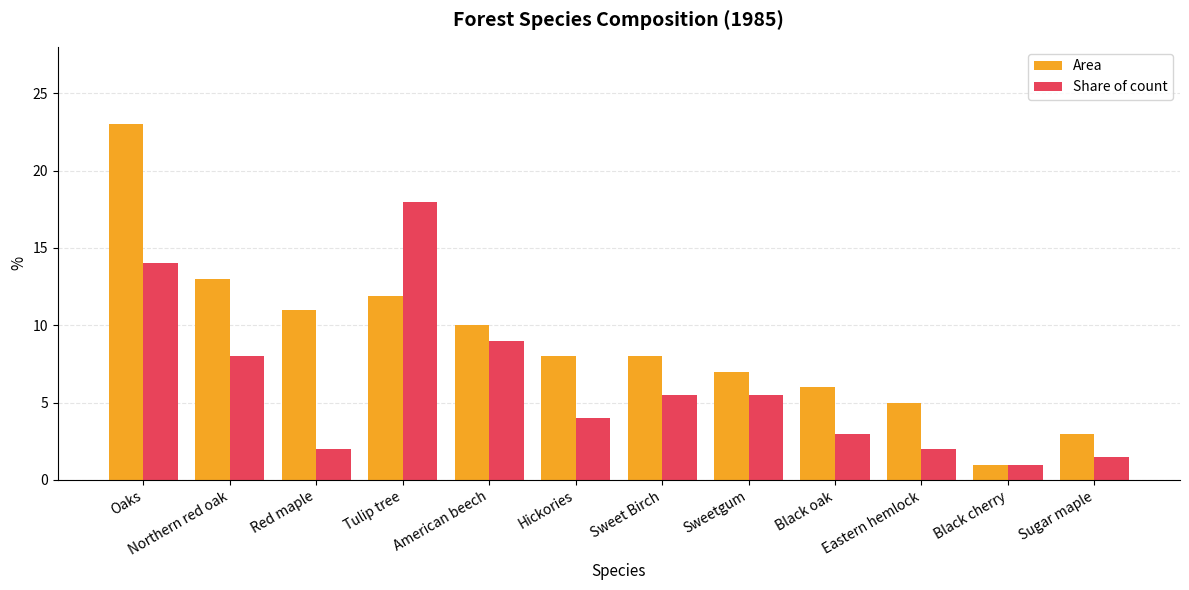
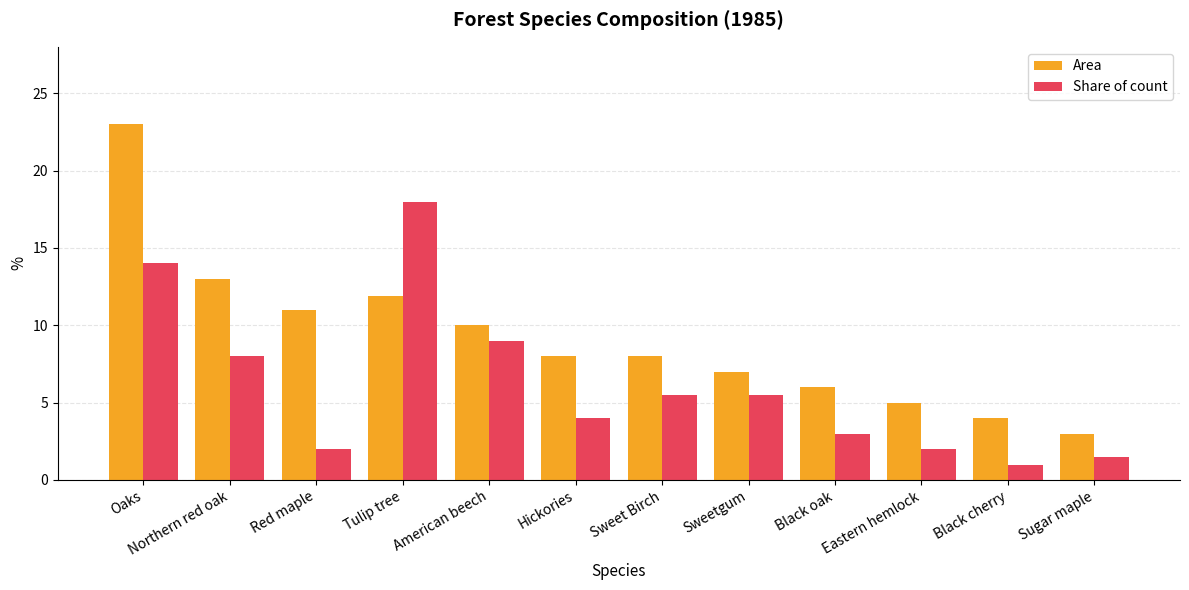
  {
    "Area": {
      "Oaks": 23,
      "Northern red oak": 13,
      "Red maple": 11,
      "Tulip tree": 12,
      "American beech": 10,
      "Hickories": 8,
      "Sweet Birch": 8,
      "Sweetgum": 7,
      "Black oak": 6,
      "Eastern hemlock": 5,
-     "Black cherry": 1,
+     "Black cherry": 4,
      "Sugar maple": 3
    },
    "Share of count": {
      "Oaks": 14,
      "Northern red oak": 8,
      "Red maple": 2,
      "Tulip tree": 18,
      "American beech": 9,
      "Hickories": 4,
      "Sweet Birch": 5.5,
      "Sweetgum": 5.5,
      "Black oak": 3,
      "Eastern hemlock": 2,
      "Black cherry": 1,
      "Sugar maple": 1.5
    }
  }
